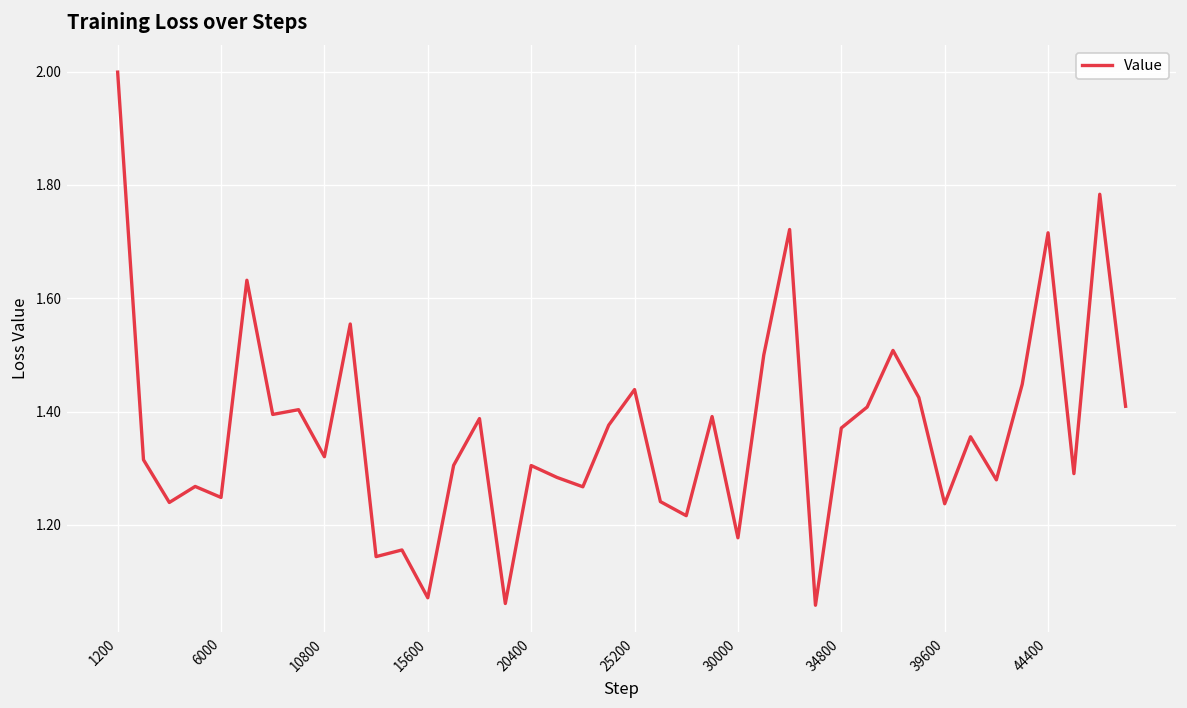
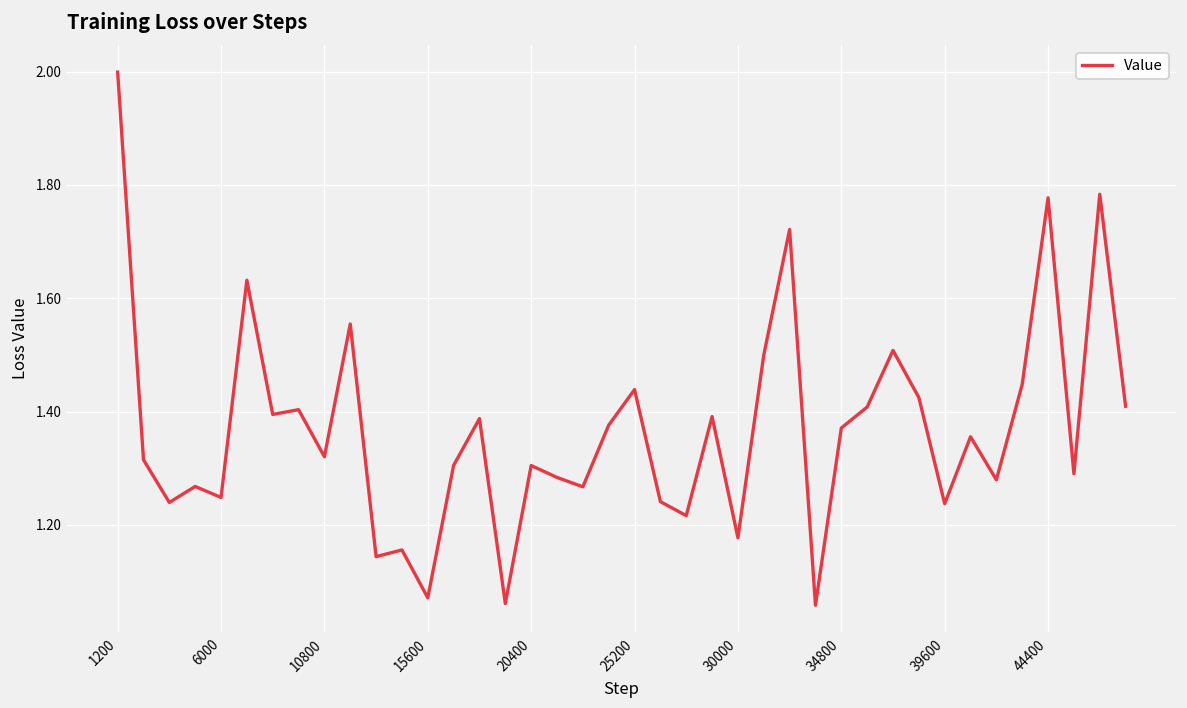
  {
    "1200": 2.00,
    "6000": 1.25,
    "10800": 1.32,
    "15600": 1.07,
    "20400": 1.30,
    "25200": 1.44,
    "30000": 1.18,
    "34800": 1.37,
    "39600": 1.24,
-   "44400": 1.72
+   "44400": 1.78
  }
